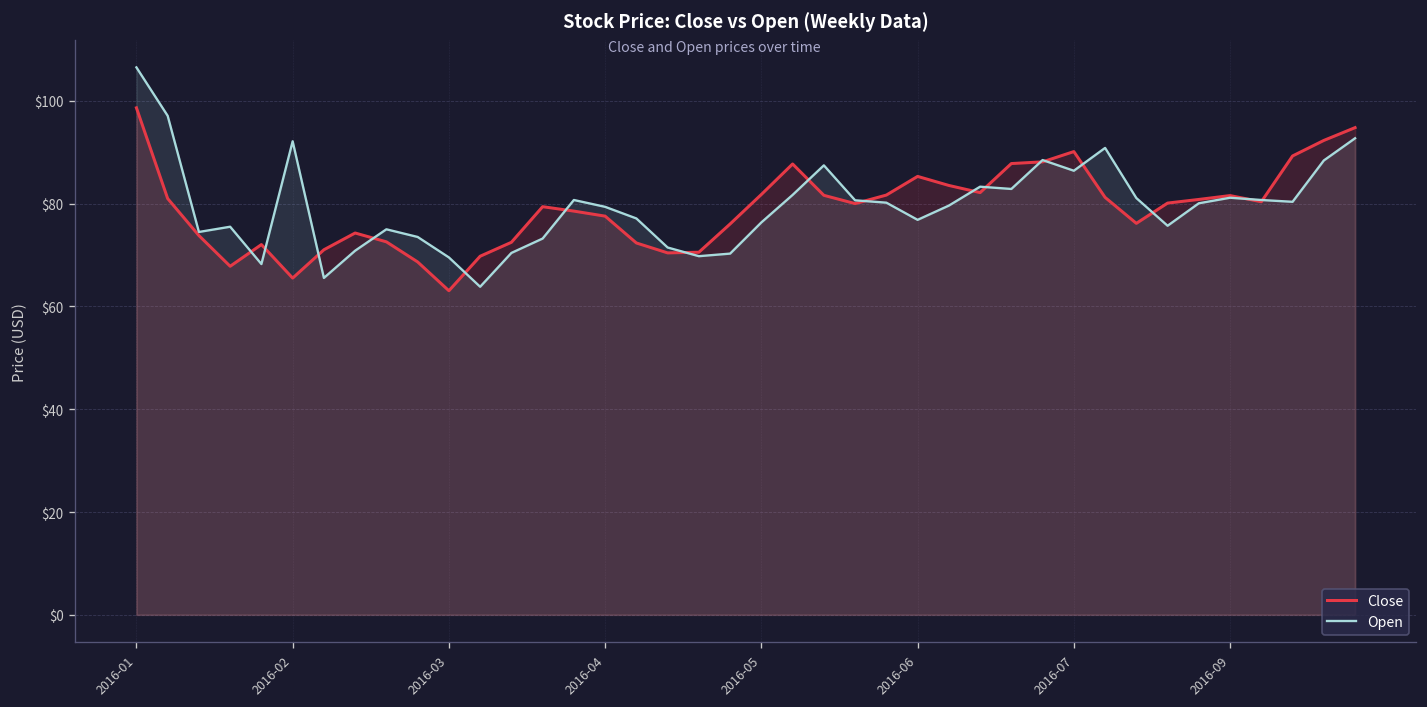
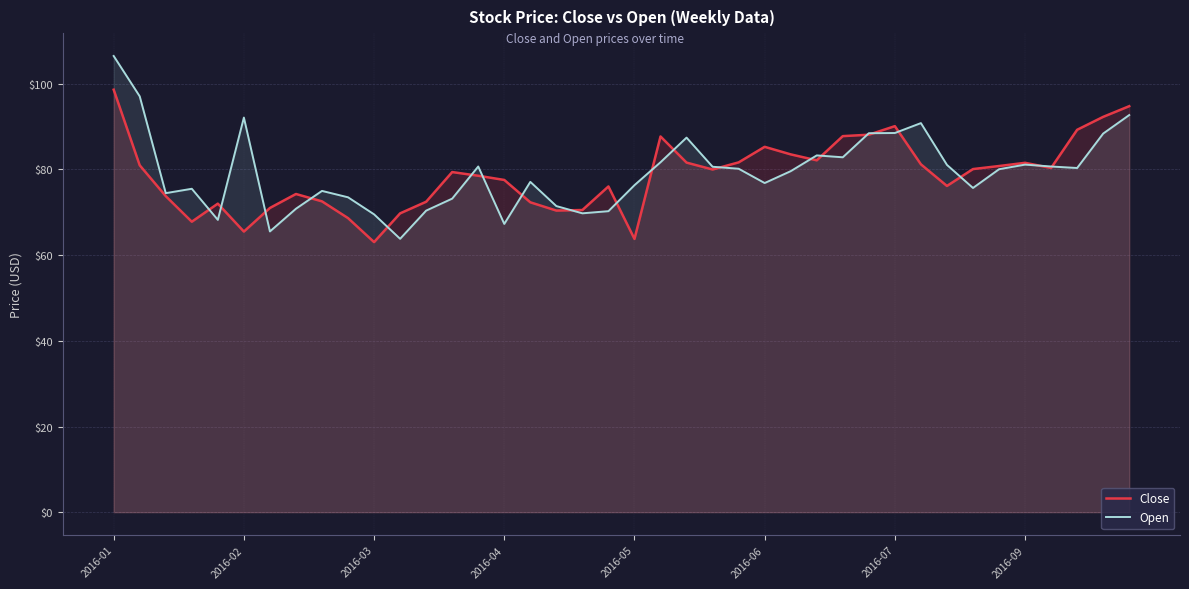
  {
    "Close": {
      "2016-01": "$99",
      "2016-02": "$66",
      "2016-03": "$63",
      "2016-04": "$78",
-     "2016-05": "$82",
+     "2016-05": "$64",
      "2016-06": "$85",
      "2016-07": "$90"
    },
    "Open": {
      "2016-01": "$107",
      "2016-02": "$92",
      "2016-03": "$70",
-     "2016-04": "$79",
+     "2016-04": "$67",
      "2016-05": "$76",
      "2016-06": "$77",
-     "2016-07": "$86"
+     "2016-07": "$89"
    }
  }
